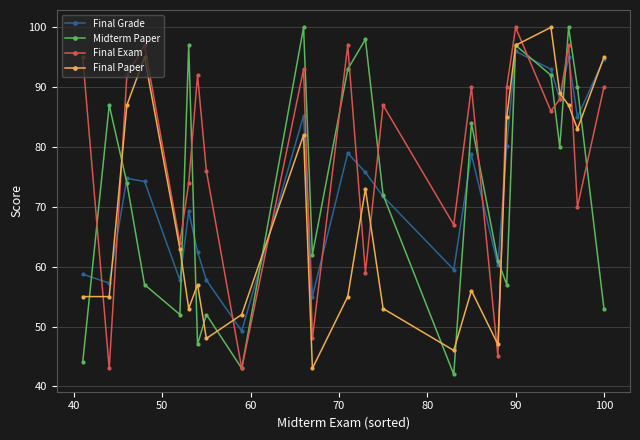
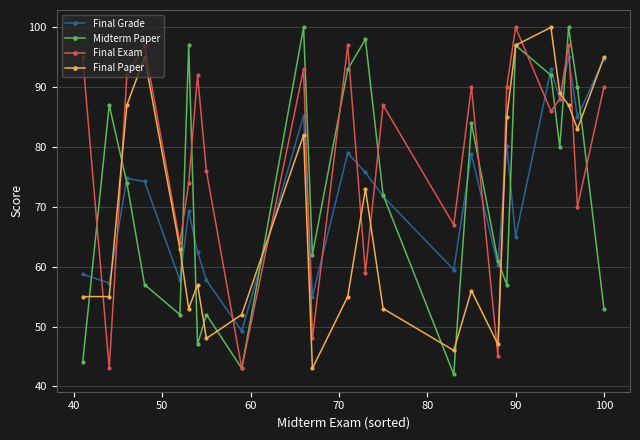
  {
    "Final Grade": {
-     "90": 96
+     "90": 65
    },
    "Midterm Paper": {
      "100": 53
    },
    "Final Exam": {
      "90": 100,
      "100": 90
    }
  }
